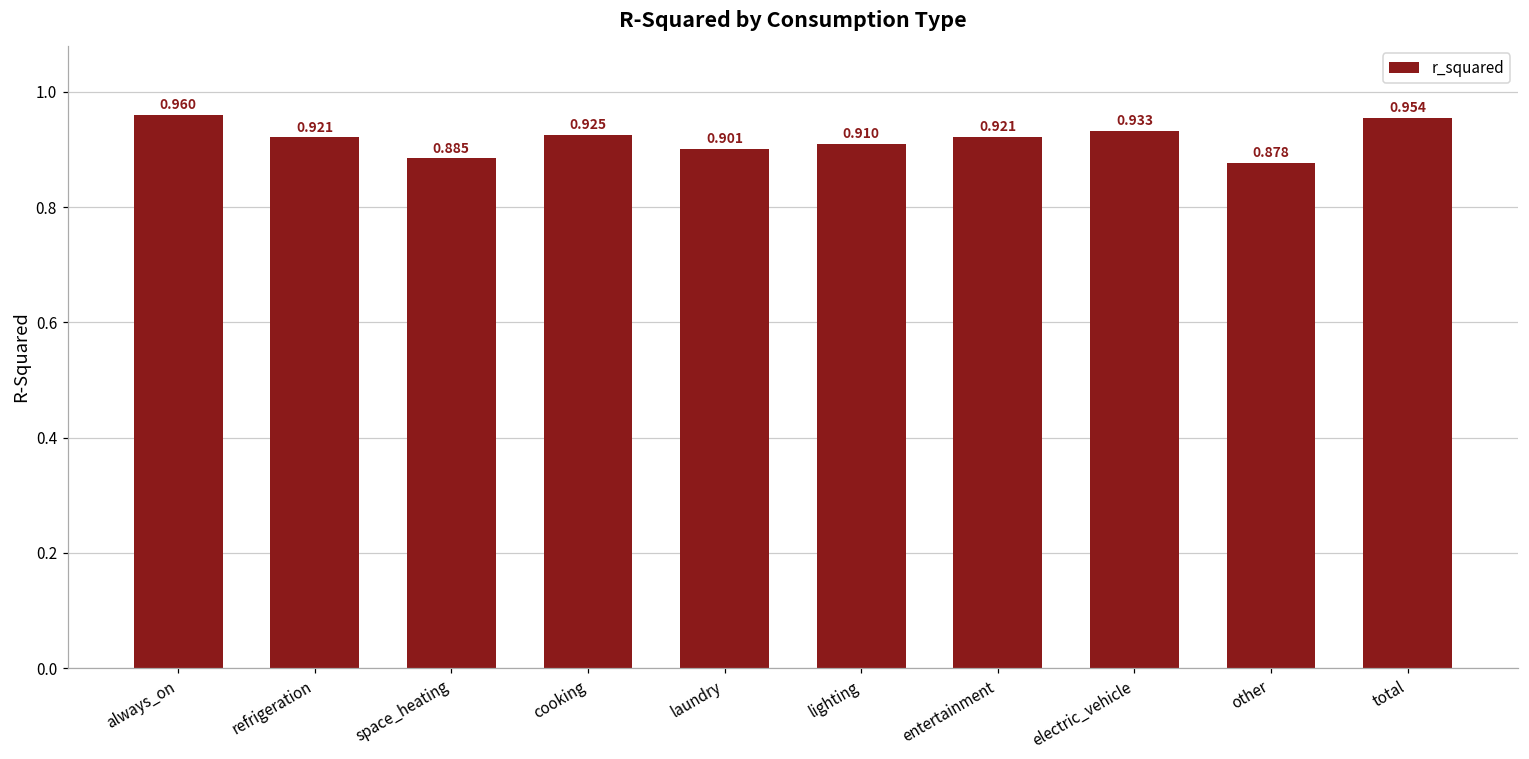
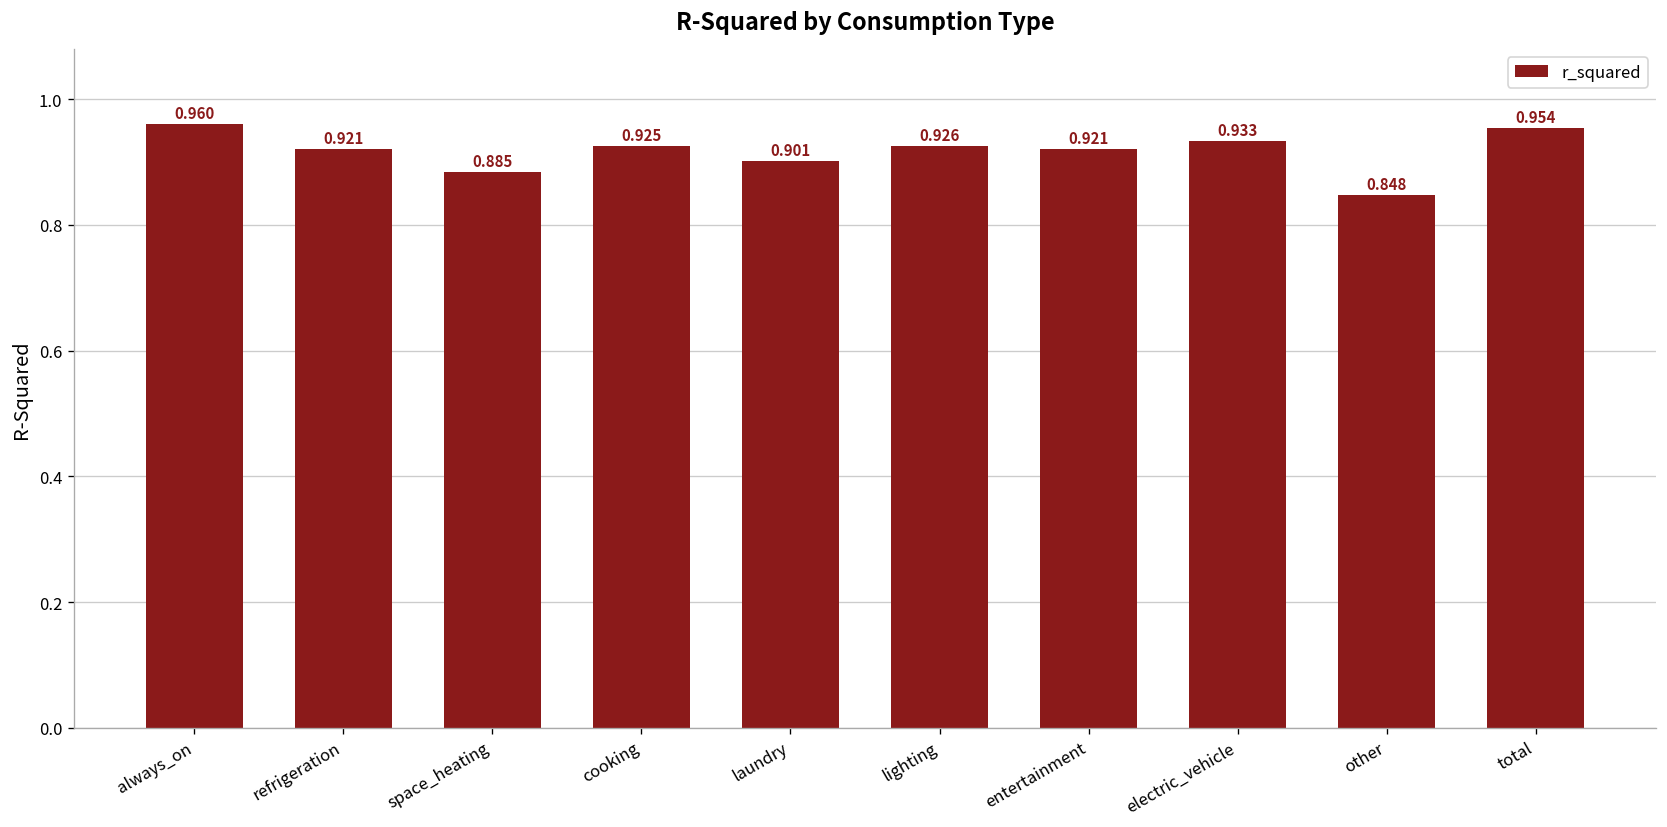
  {
    "always_on": 0.960,
    "refrigeration": 0.921,
    "space_heating": 0.885,
    "cooking": 0.925,
    "laundry": 0.901,
-   "lighting": 0.910,
+   "lighting": 0.926,
    "entertainment": 0.921,
    "electric_vehicle": 0.933,
-   "other": 0.878,
+   "other": 0.848,
    "total": 0.954
  }
